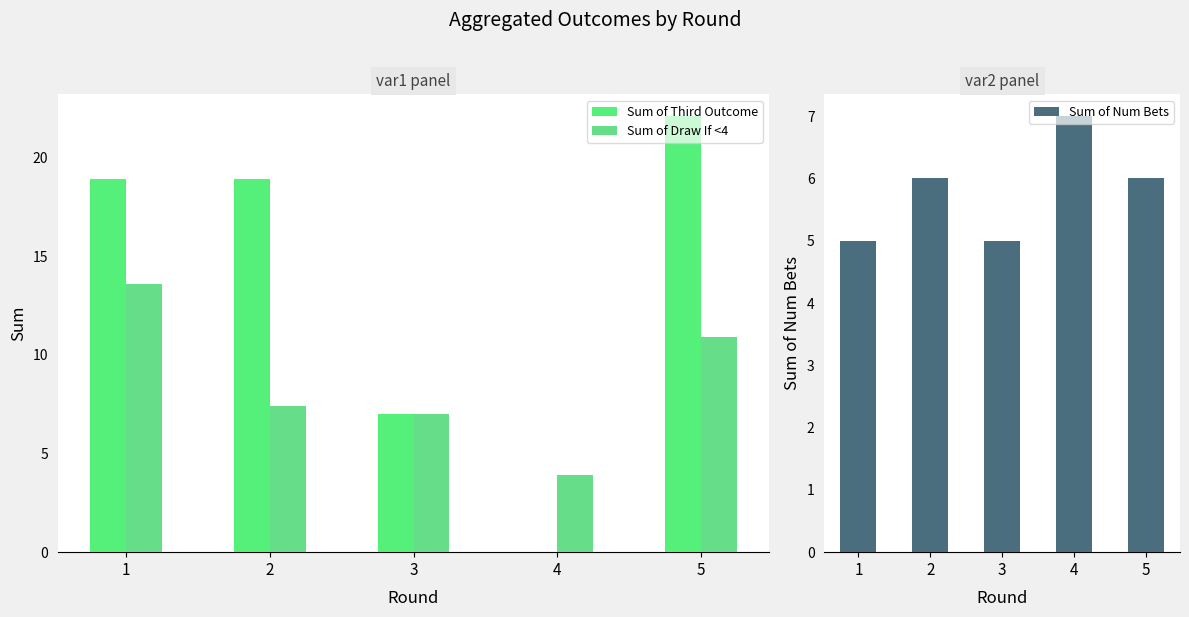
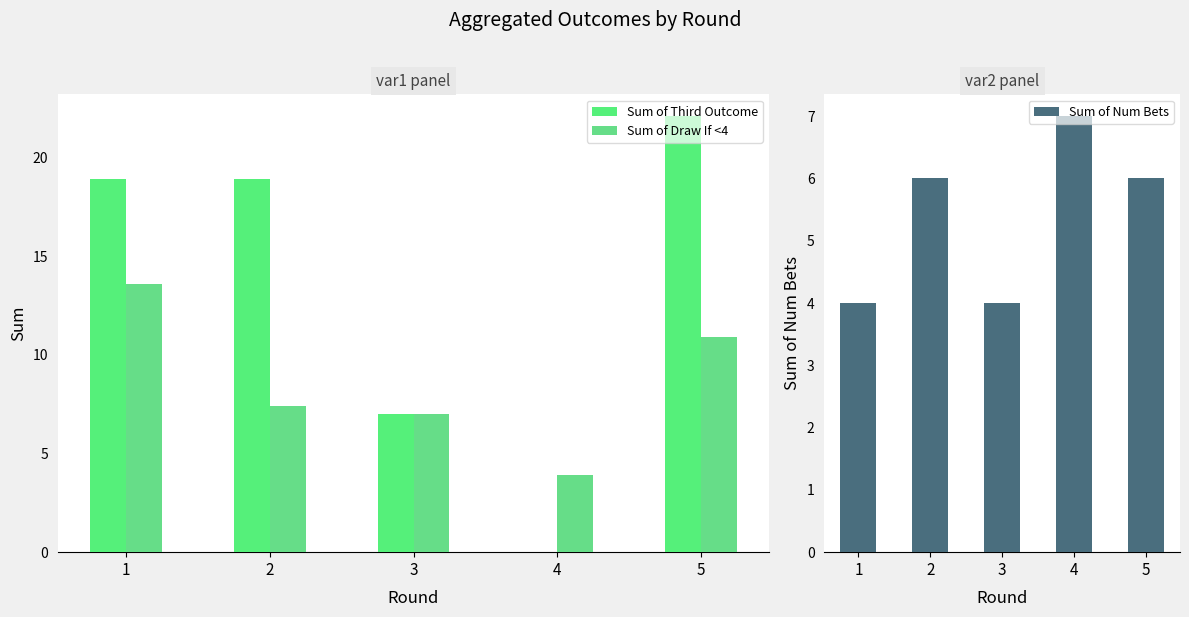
  {
    "var2 panel": {
-     "1": 5,
+     "1": 4,
      "2": 6,
-     "3": 5,
+     "3": 4,
      "5": 6
    }
  }
